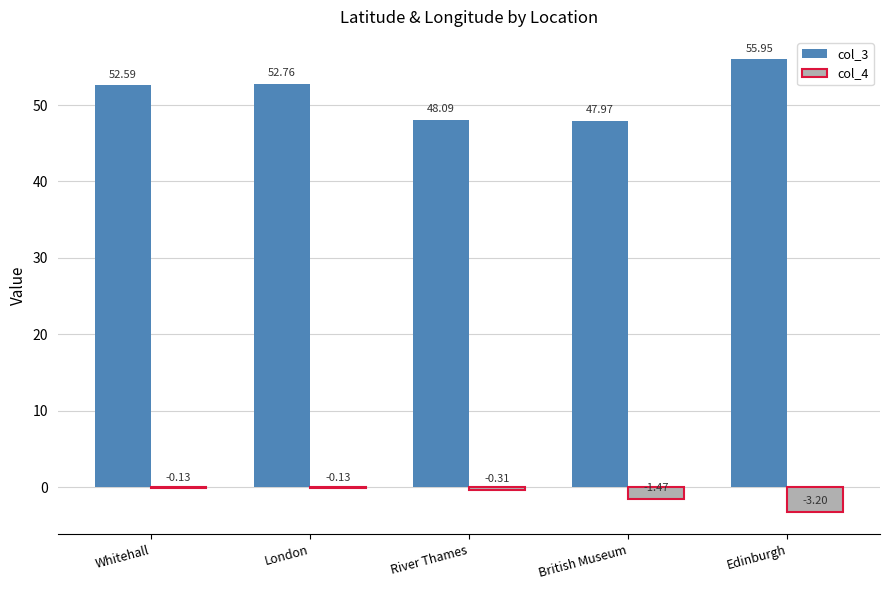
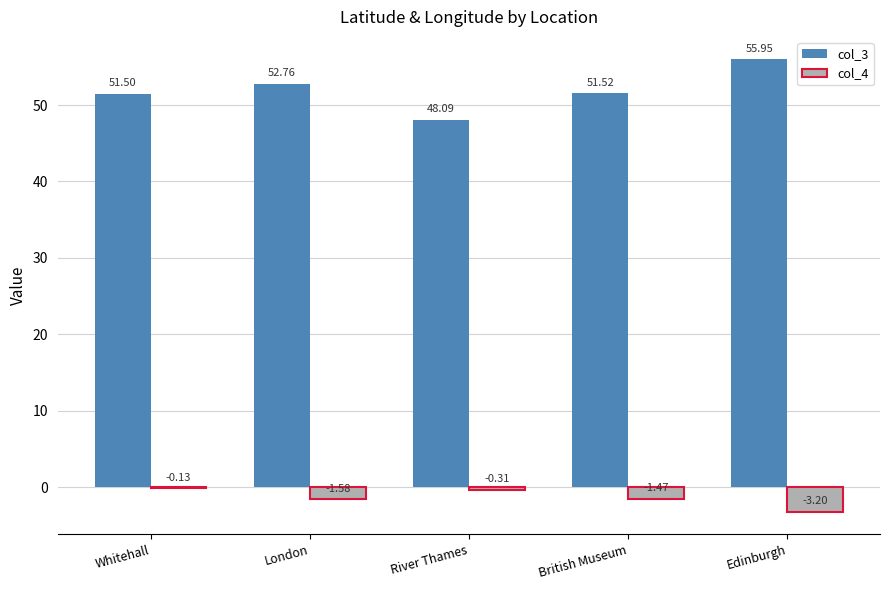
  {
    "col_3": {
-     "Whitehall": 52.59,
+     "Whitehall": 51.50,
      "London": 52.76,
      "River Thames": 48.09,
-     "British Museum": 47.97,
+     "British Museum": 51.52,
      "Edinburgh": 55.95
    },
    "col_4": {
      "Whitehall": -0.13,
-     "London": -0.13,
+     "London": -1.58,
      "River Thames": -0.31,
      "British Museum": -1.47,
      "Edinburgh": -3.20
    }
  }
